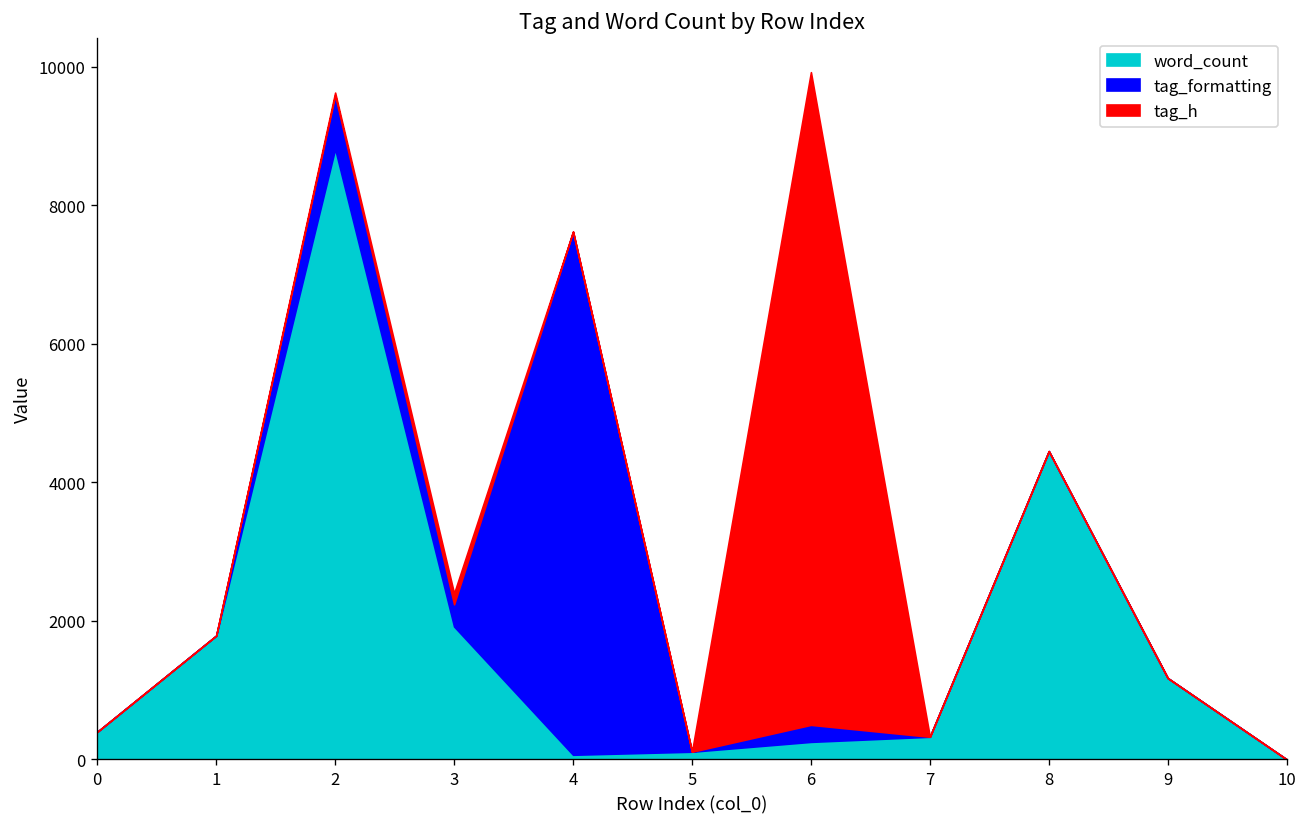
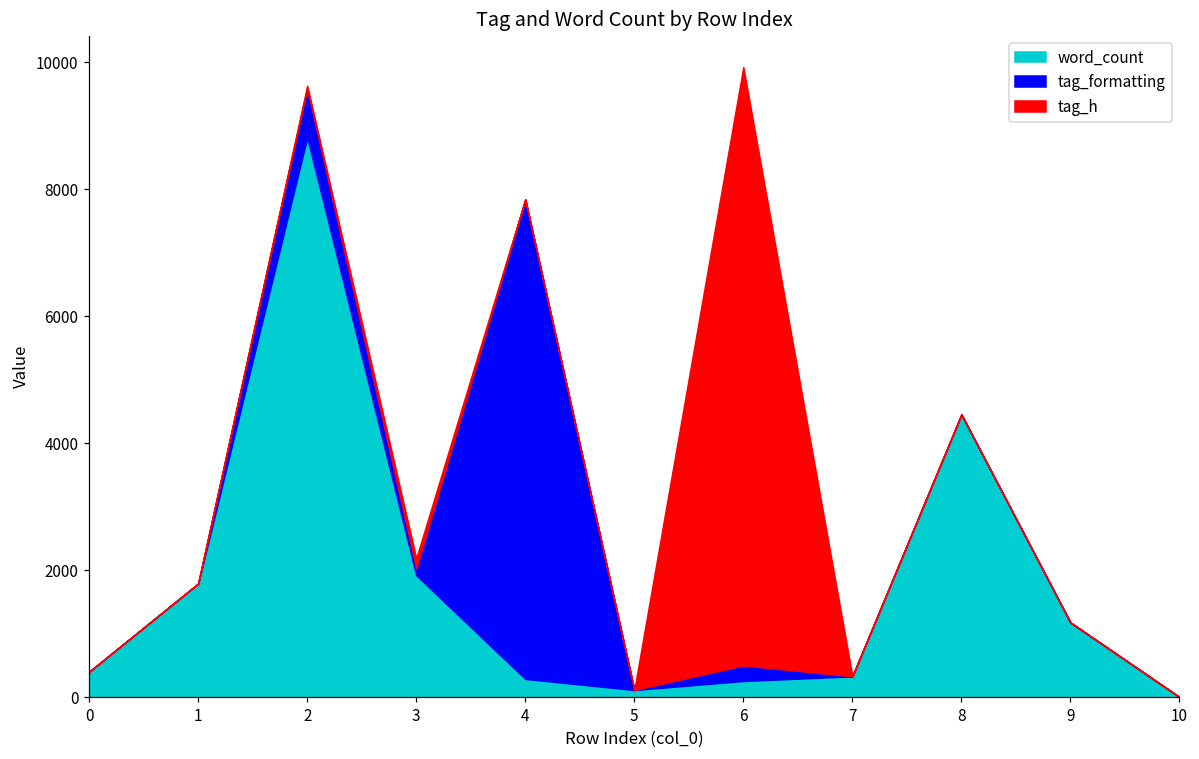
  {
    "word_count": {
-     "4": 100
+     "4": 300
    },
    "tag_formatting": {
-     "3": 300
+     "3": 100
    },
    "tag_h": {
      "3": 200,
      "6": 9400
    }
  }
